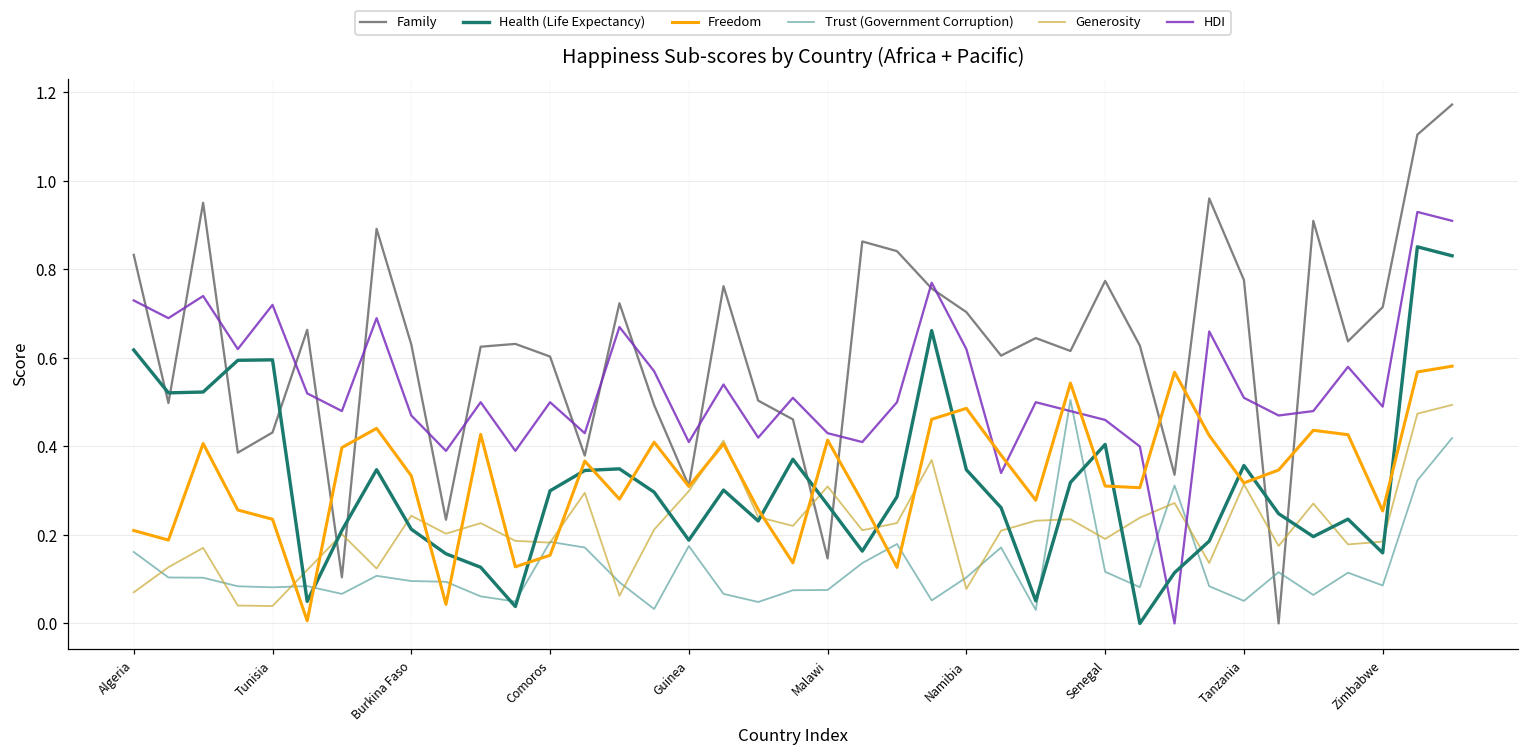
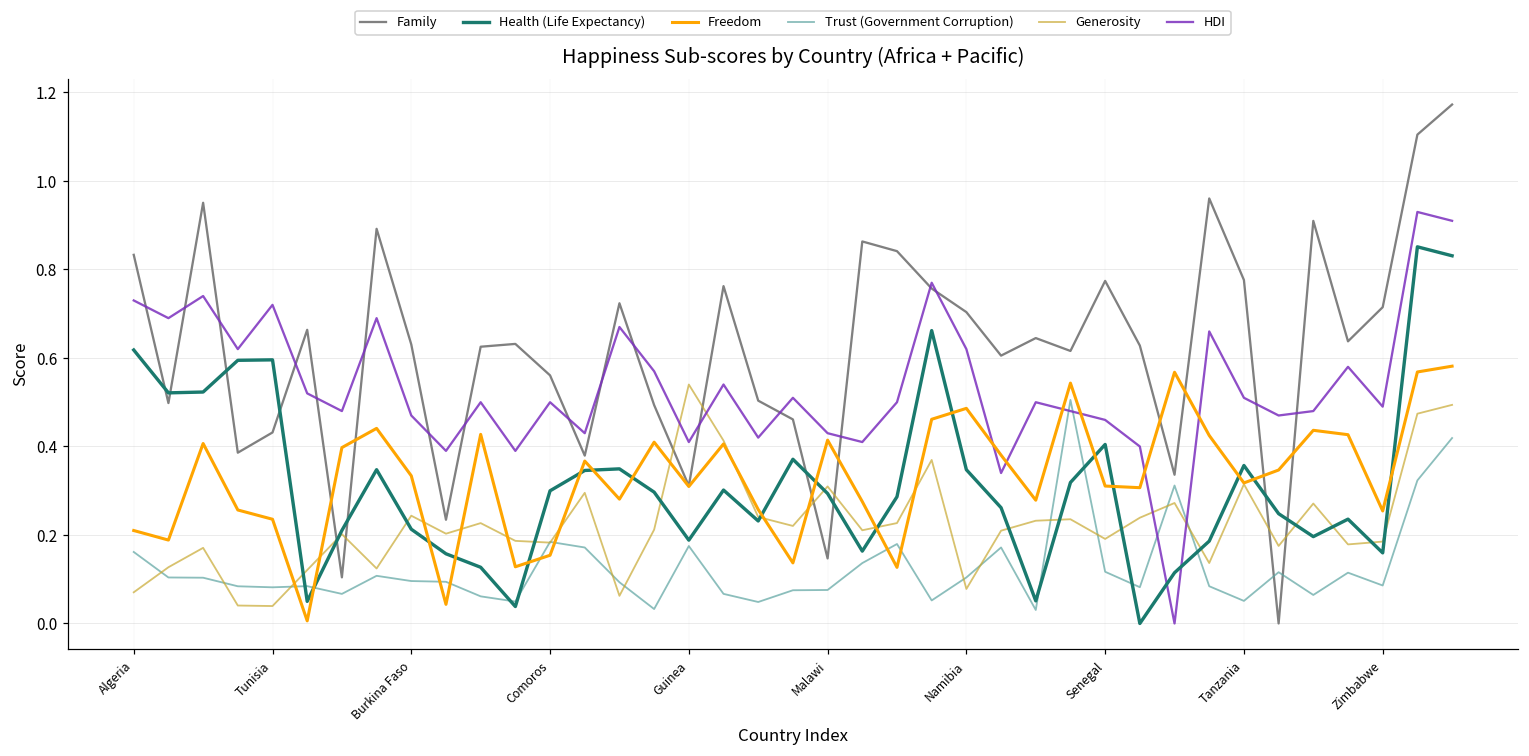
  {
    "Family": {
      "Algeria": 0.83,
      "Tunisia": 0.43,
      "Burkina Faso": 0.63,
-     "Comoros": 0.60,
+     "Comoros": 0.56,
      "Malawi": 0.15,
      "Namibia": 0.70,
      "Senegal": 0.77,
      "Tanzania": 0.78,
      "Zimbabwe": 0.71
    },
    "Health (Life Expectancy)": {
      "Algeria": 0.62,
      "Tunisia": 0.60,
      "Burkina Faso": 0.21,
      "Comoros": 0.30,
      "Guinea": 0.19,
-     "Malawi": 0.27,
+     "Malawi": 0.29,
      "Namibia": 0.35,
      "Senegal": 0.40,
      "Tanzania": 0.36,
      "Zimbabwe": 0.16
    },
    "Freedom": {
      "Algeria": 0.21,
      "Tunisia": 0.24,
      "Burkina Faso": 0.33,
      "Comoros": 0.15,
      "Malawi": 0.41,
      "Namibia": 0.49,
      "Senegal": 0.31,
      "Zimbabwe": 0.25
    },
    "Trust (Government Corruption)": {
      "Algeria": 0.16,
      "Tunisia": 0.08,
      "Burkina Faso": 0.10,
      "Guinea": 0.18,
      "Malawi": 0.08,
      "Namibia": 0.10,
      "Senegal": 0.12,
      "Tanzania": 0.05,
      "Zimbabwe": 0.09
    },
    "Generosity": {
      "Algeria": 0.07,
      "Tunisia": 0.04,
      "Burkina Faso": 0.24,
-     "Guinea": 0.30,
+     "Guinea": 0.54,
      "Malawi": 0.31,
      "Namibia": 0.08,
      "Senegal": 0.19,
      "Zimbabwe": 0.19
    },
    "HDI": {
      "Algeria": 0.73,
      "Tunisia": 0.72,
      "Burkina Faso": 0.47,
      "Comoros": 0.50,
      "Guinea": 0.41,
      "Malawi": 0.43,
      "Namibia": 0.62,
      "Senegal": 0.46,
      "Tanzania": 0.51,
      "Zimbabwe": 0.49
    }
  }
